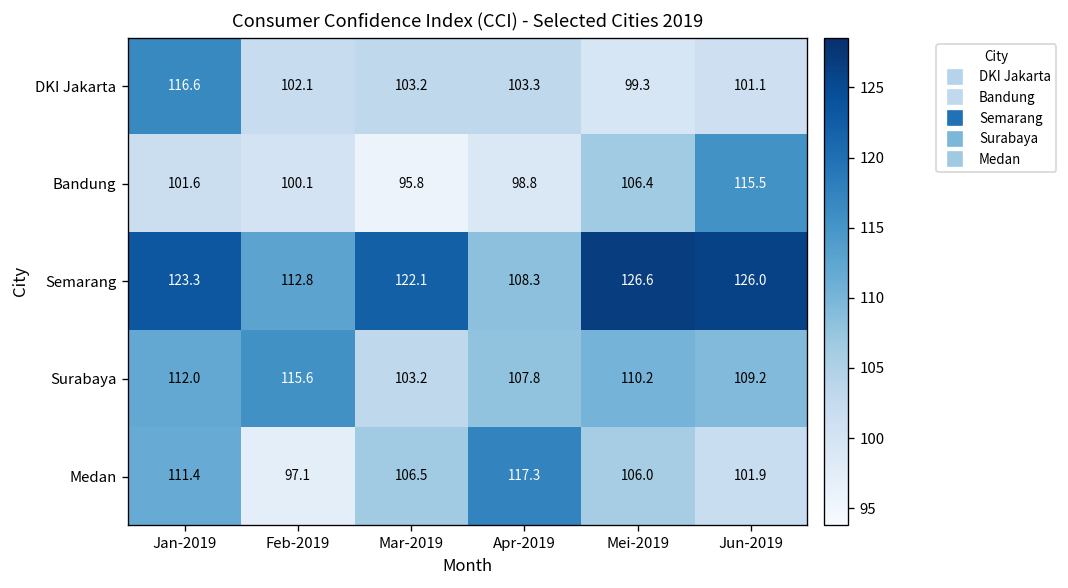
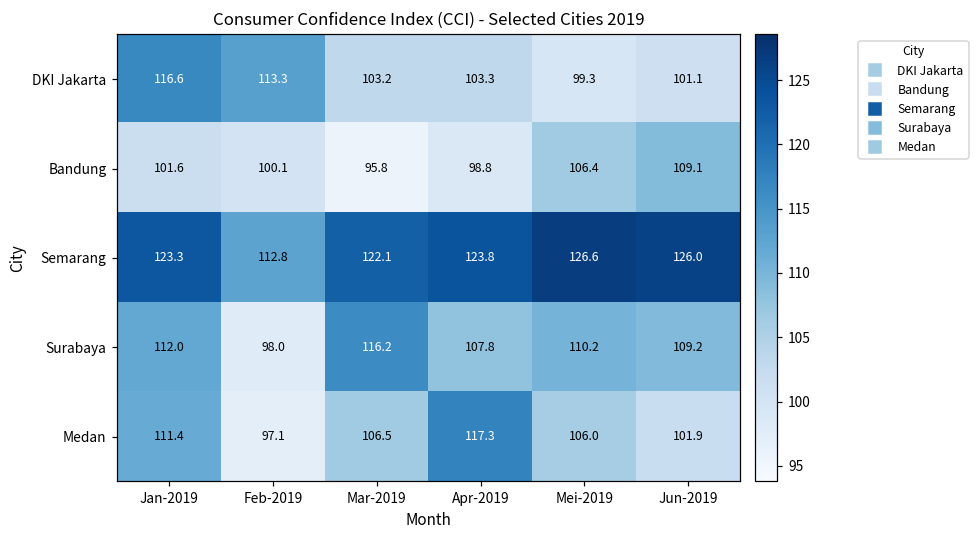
  {
    "DKI Jakarta": {
      "Jan-2019": 116.6,
-     "Feb-2019": 102.1,
+     "Feb-2019": 113.3,
      "Mar-2019": 103.2,
      "Apr-2019": 103.3,
      "Mei-2019": 99.3,
      "Jun-2019": 101.1
    },
    "Bandung": {
      "Jan-2019": 101.6,
      "Feb-2019": 100.1,
      "Mar-2019": 95.8,
      "Apr-2019": 98.8,
      "Mei-2019": 106.4,
-     "Jun-2019": 115.5
+     "Jun-2019": 109.1
    },
    "Semarang": {
      "Jan-2019": 123.3,
      "Feb-2019": 112.8,
      "Mar-2019": 122.1,
-     "Apr-2019": 108.3,
+     "Apr-2019": 123.8,
      "Mei-2019": 126.6,
      "Jun-2019": 126.0
    },
    "Surabaya": {
      "Jan-2019": 112.0,
-     "Feb-2019": 115.6,
-     "Mar-2019": 103.2,
+     "Feb-2019": 98.0,
+     "Mar-2019": 116.2,
      "Apr-2019": 107.8,
      "Mei-2019": 110.2,
      "Jun-2019": 109.2
    },
    "Medan": {
      "Jan-2019": 111.4,
      "Feb-2019": 97.1,
      "Mar-2019": 106.5,
      "Apr-2019": 117.3,
      "Mei-2019": 106.0,
      "Jun-2019": 101.9
    }
  }
